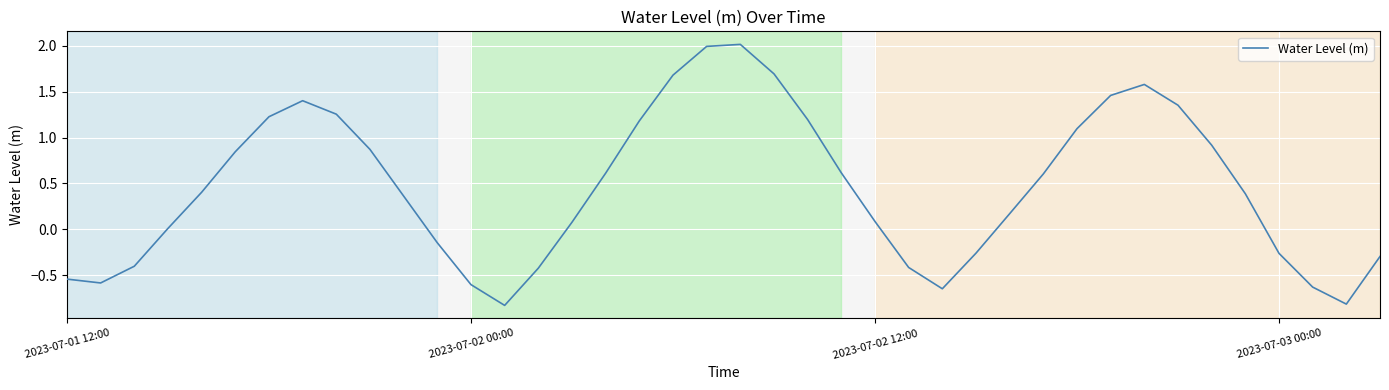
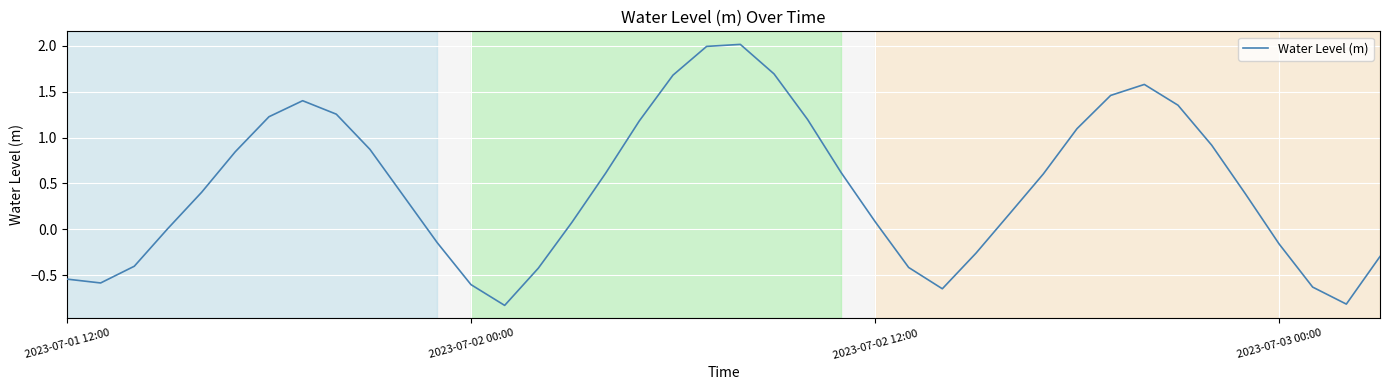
  {
    "2023-07-01 12:00": -0.5,
    "2023-07-02 00:00": -0.6,
    "2023-07-02 12:00": 0.1,
-   "2023-07-03 00:00": -0.3
+   "2023-07-03 00:00": -0.2
  }
